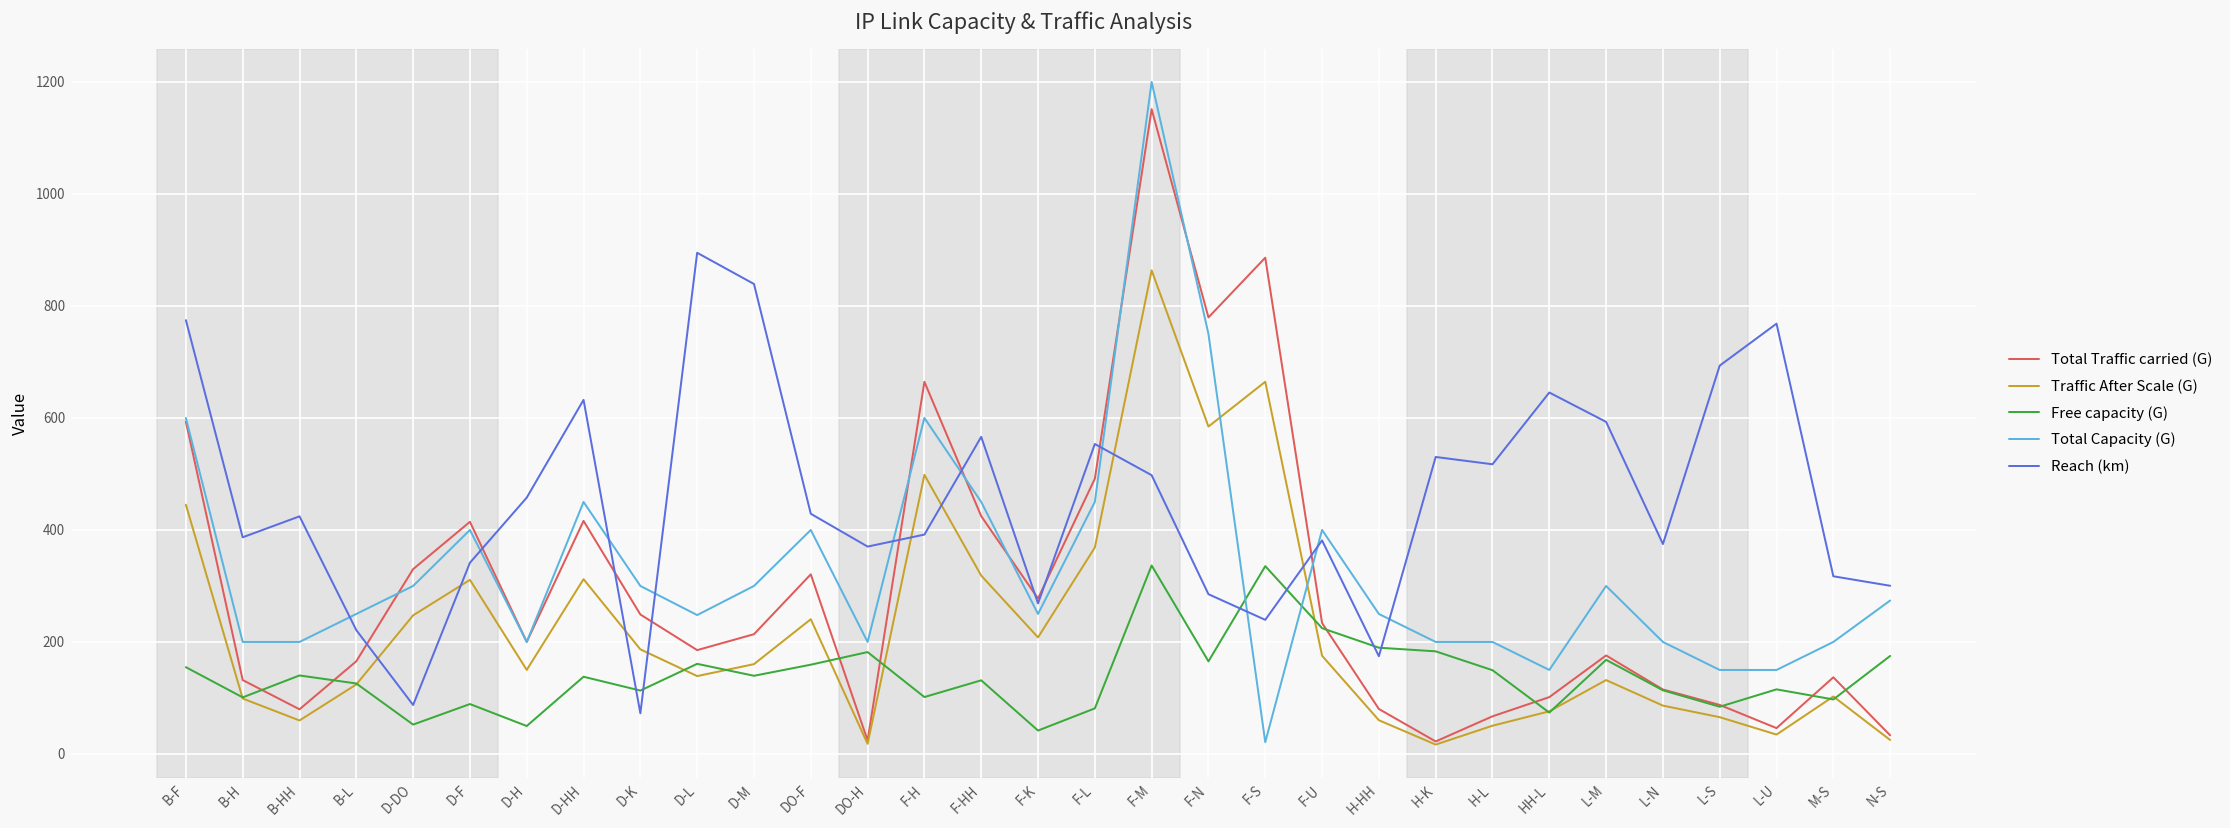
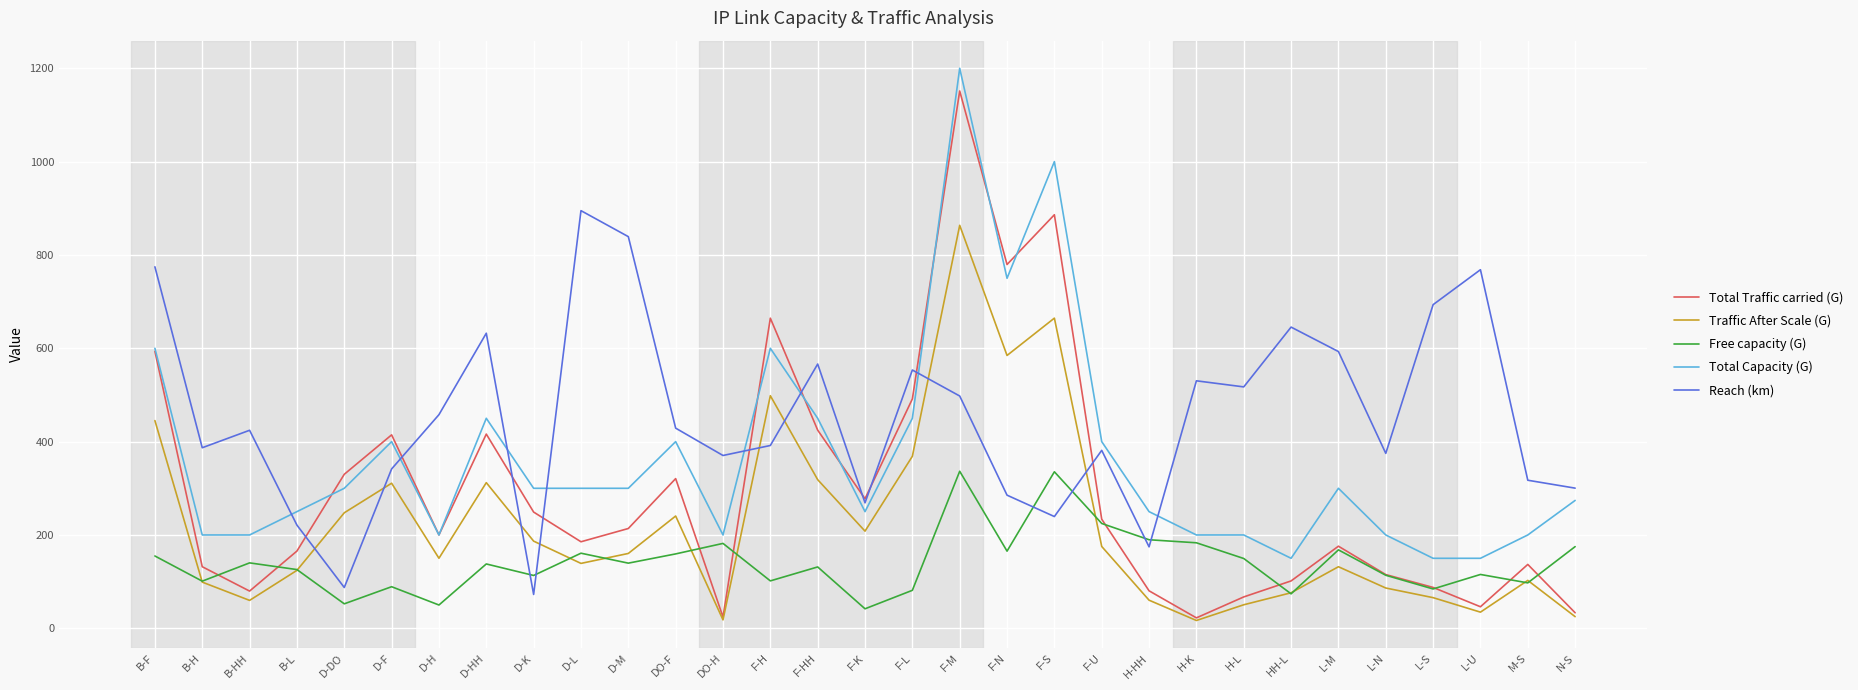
  {
    "Total Traffic carried (G)": {
      "B-F": 590,
      "B-H": 130,
      "B-HH": 80,
      "B-L": 170,
      "D-DO": 330,
      "D-F": 410,
      "D-HH": 420,
      "D-K": 250,
      "D-L": 190,
      "D-M": 210,
      "DO-F": 320,
      "DO-H": 20,
      "F-H": 660,
      "F-HH": 420,
      "F-K": 280,
      "F-L": 490,
      "F-M": 1150,
      "F-N": 780,
      "F-S": 890,
      "F-U": 230,
      "H-HH": 80,
      "H-K": 20,
      "H-L": 70,
      "HH-L": 100,
      "L-M": 180,
      "L-U": 50,
      "M-S": 140,
      "N-S": 30
    },
    "Traffic After Scale (G)": {
      "B-F": 450,
      "B-HH": 60,
      "D-DO": 250,
      "D-F": 310,
      "D-H": 150,
      "D-HH": 310,
      "D-K": 190,
      "D-L": 140,
      "D-M": 160,
      "DO-F": 240,
      "DO-H": 20,
      "F-H": 500,
      "F-HH": 320,
      "F-K": 210,
      "F-L": 370,
      "F-M": 860,
      "F-N": 580,
      "F-S": 660,
      "F-U": 180,
      "H-HH": 60,
      "H-K": 20,
      "H-L": 50,
      "L-M": 130,
      "L-N": 90,
      "L-S": 70,
      "L-U": 30,
      "N-S": 20
    },
    "Free capacity (G)": {
      "B-F": 150,
      "B-HH": 140,
      "D-DO": 50,
      "D-F": 90,
      "D-H": 50,
      "D-HH": 140,
      "D-K": 110,
      "D-L": 160,
      "D-M": 140,
      "DO-F": 160,
      "DO-H": 180,
      "F-H": 100,
      "F-HH": 130,
      "F-K": 40,
      "F-L": 80,
      "F-M": 340,
      "F-N": 170,
      "F-S": 340,
      "F-U": 220,
      "H-HH": 190,
      "H-K": 180,
      "H-L": 150,
      "L-M": 170,
      "L-U": 120,
      "N-S": 180
    },
    "Total Capacity (G)": {
      "B-F": 600,
      "B-H": 200,
      "B-HH": 200,
      "B-L": 250,
      "D-DO": 300,
      "D-F": 400,
      "D-HH": 450,
      "D-K": 300,
-     "D-L": 250,
+     "D-L": 300,
      "D-M": 300,
      "DO-F": 400,
      "DO-H": 200,
      "F-H": 600,
      "F-HH": 450,
      "F-K": 250,
      "F-L": 450,
      "F-M": 1200,
      "F-N": 750,
-     "F-S": 20,
+     "F-S": 1000,
      "F-U": 400,
      "H-HH": 250,
      "H-K": 200,
      "H-L": 200,
      "HH-L": 150,
      "L-M": 300,
      "L-N": 200,
      "L-S": 150,
      "L-U": 150,
      "M-S": 200,
      "N-S": 270
    },
    "Reach (km)": {
      "B-F": 770,
      "B-H": 390,
      "B-HH": 420,
      "B-L": 220,
      "D-DO": 90,
      "D-F": 340,
      "D-H": 460,
      "D-HH": 630,
      "D-K": 70,
      "D-L": 890,
      "D-M": 840,
      "DO-F": 430,
      "DO-H": 370,
      "F-H": 390,
      "F-HH": 570,
      "F-K": 270,
      "F-L": 550,
      "F-M": 500,
      "F-N": 290,
      "F-S": 240,
      "F-U": 380,
      "H-HH": 170,
      "H-K": 530,
      "H-L": 520,
      "HH-L": 650,
      "L-M": 590,
      "L-N": 370,
      "L-S": 690,
      "L-U": 770,
      "M-S": 320,
      "N-S": 300
    }
  }
